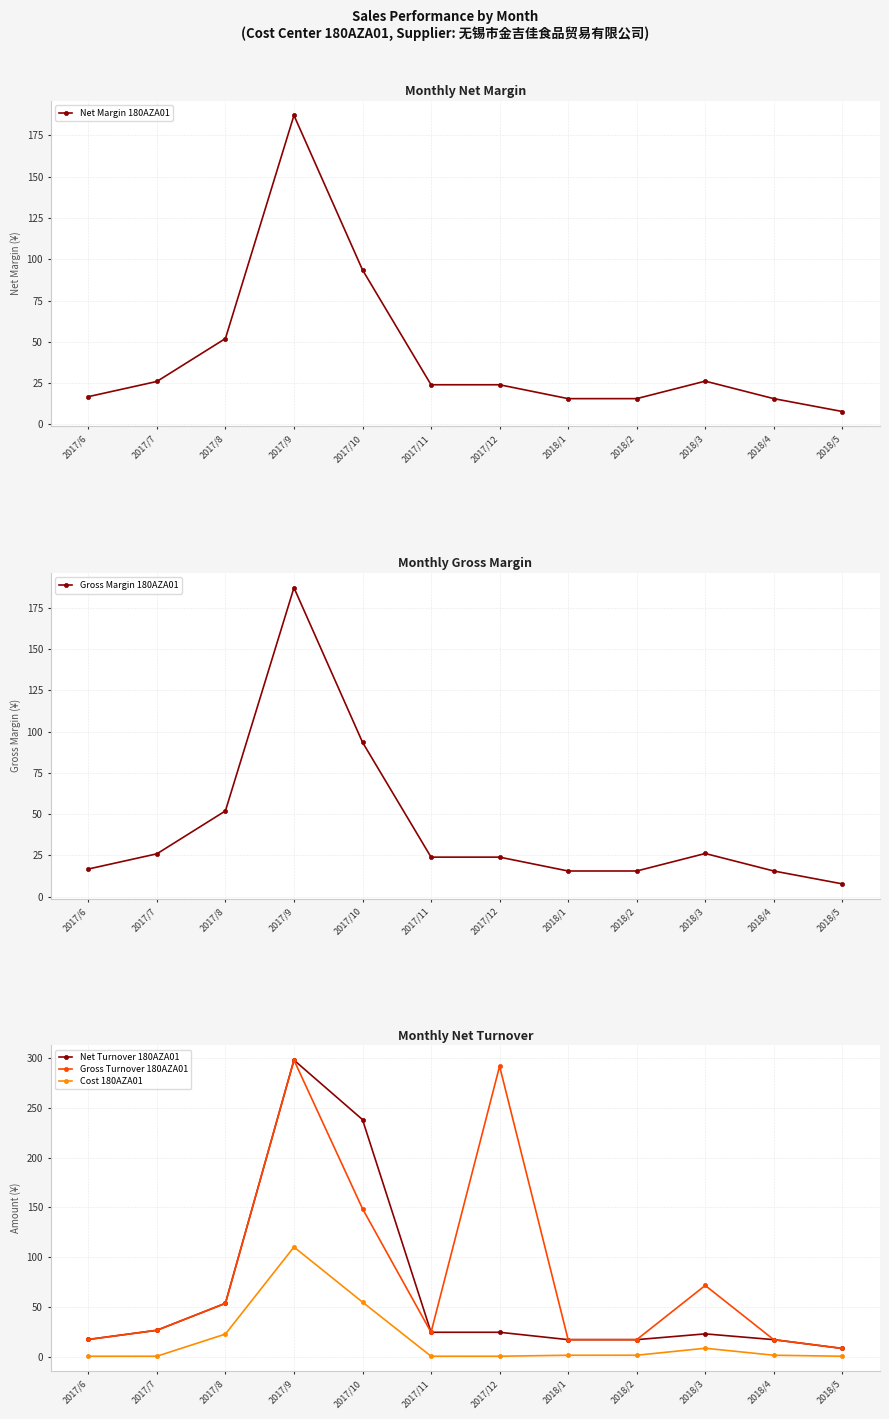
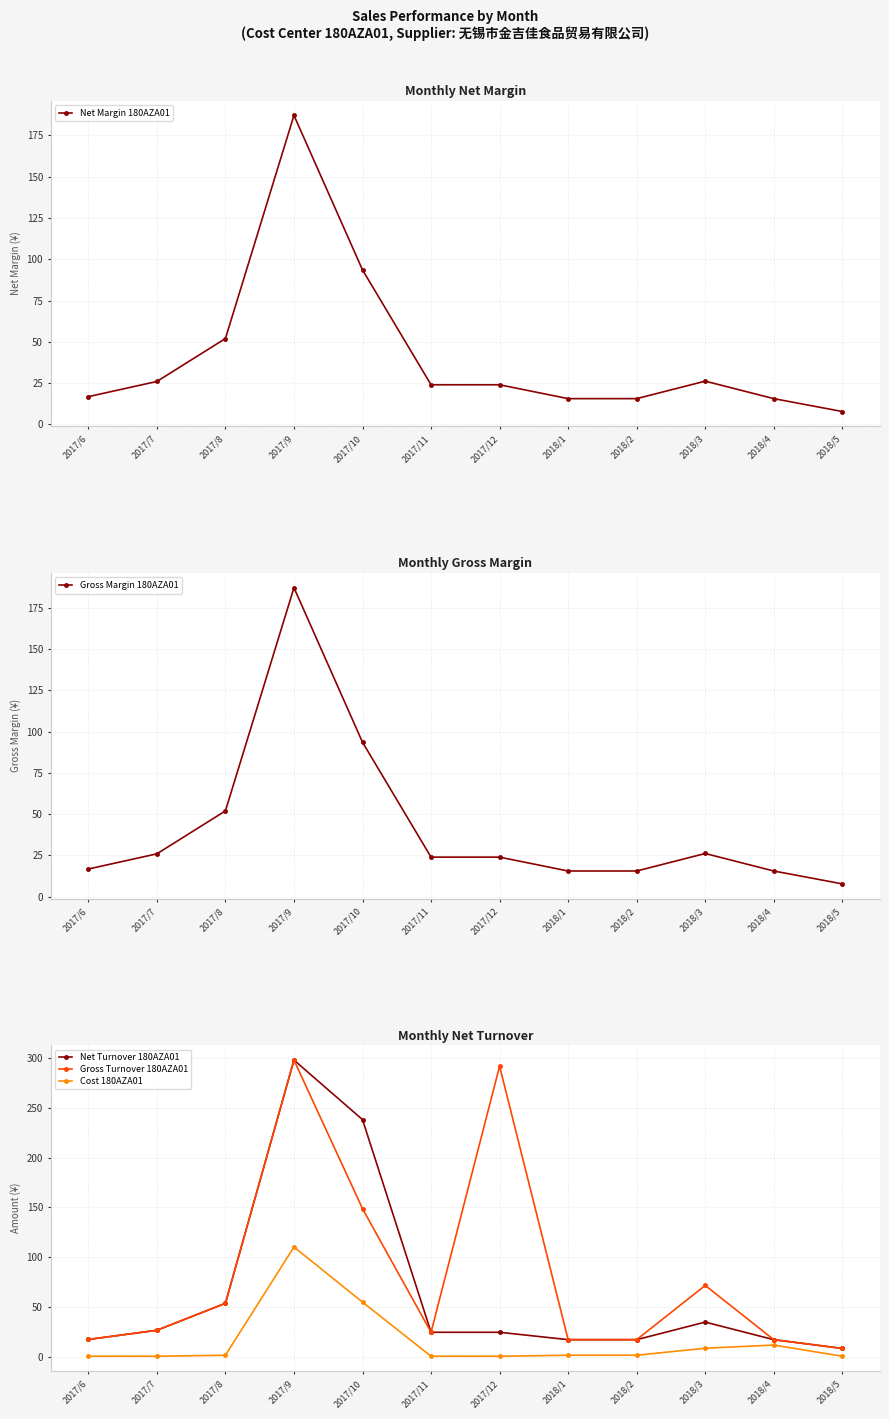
  {
    "Monthly Net Margin": {
      "2017/6": 17,
      "2017/7": 26,
      "2017/8": 52,
      "2017/9": 187,
      "2017/10": 94,
      "2017/11": 24,
      "2017/12": 24,
      "2018/1": 16,
      "2018/2": 16,
      "2018/3": 26,
      "2018/4": 16,
      "2018/5": 8
    },
    "Monthly Gross Margin": {
      "2017/6": 17,
      "2017/7": 26,
      "2017/8": 52,
      "2017/9": 187,
      "2017/10": 94,
      "2017/11": 24,
      "2017/12": 24,
      "2018/1": 16,
      "2018/2": 16,
      "2018/3": 26,
      "2018/4": 16,
      "2018/5": 8
    },
    "Monthly Net Turnover": {
      "Net Turnover 180AZA01": {
        "2017/10": 240,
        "2017/12": 30,
-       "2018/3": 20
+       "2018/3": 40
      },
      "Gross Turnover 180AZA01": {
        "2017/10": 150,
        "2017/12": 290,
        "2018/3": 70
      },
      "Cost 180AZA01": {
        "2017/6": 0,
        "2017/7": 0,
-       "2017/8": 20,
+       "2017/8": 0,
        "2017/9": 110,
        "2017/10": 60,
        "2017/11": 0,
        "2017/12": 0,
        "2018/1": 0,
        "2018/2": 0,
        "2018/3": 10,
-       "2018/4": 0,
+       "2018/4": 10,
        "2018/5": 0
      }
    }
  }
